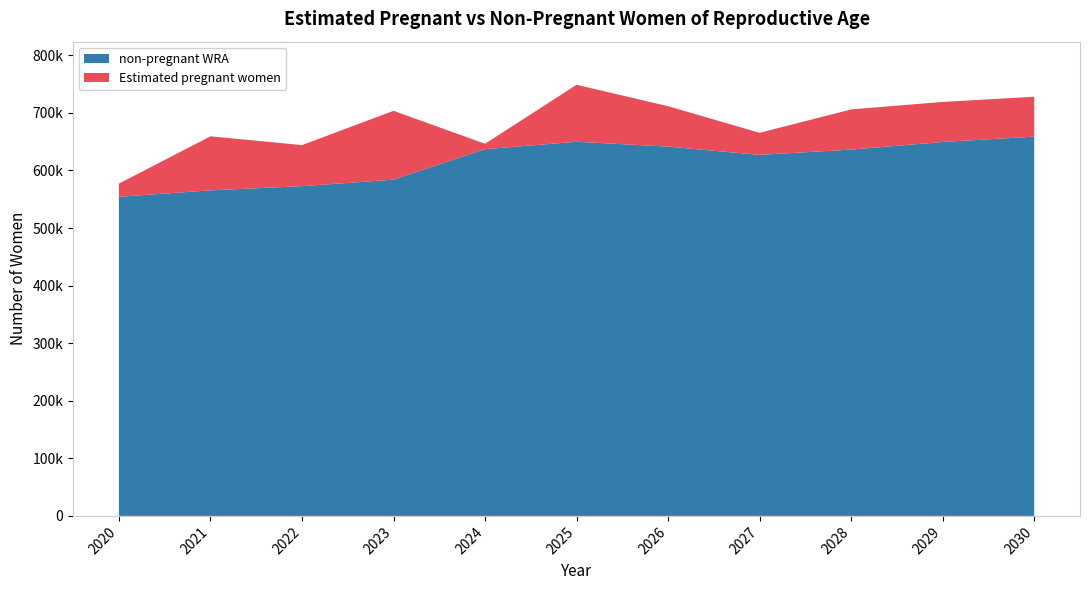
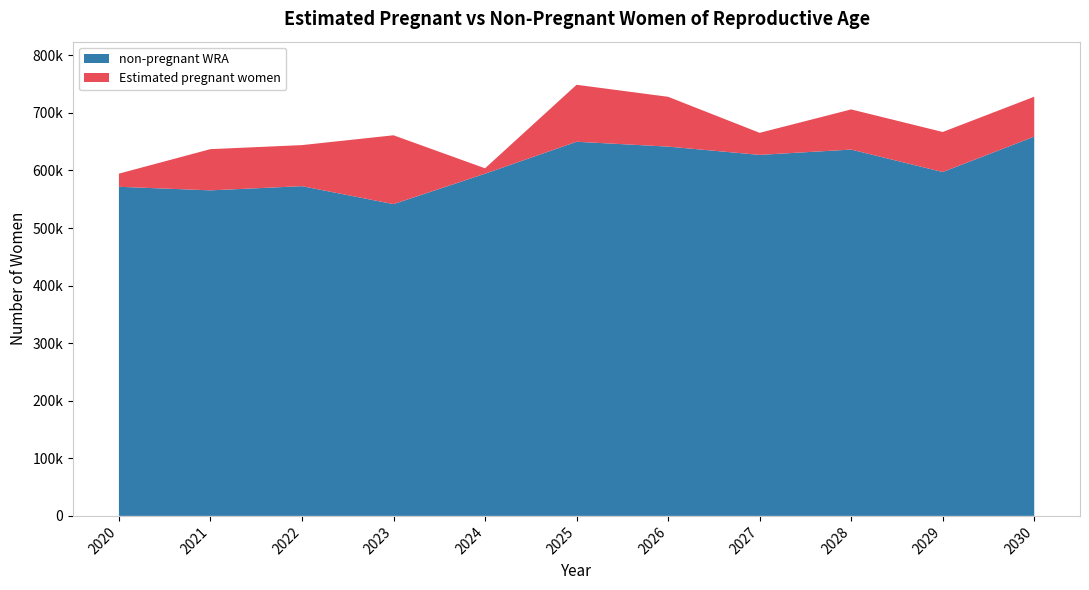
  {
    "non-pregnant WRA": {
-     "2020": 550000,
+     "2020": 570000,
      "2021": 570000,
      "2022": 570000,
-     "2023": 580000,
-     "2024": 640000,
+     "2023": 540000,
+     "2024": 590000,
      "2025": 650000,
      "2026": 640000,
      "2027": 630000,
      "2028": 640000,
-     "2029": 650000,
+     "2029": 600000,
      "2030": 660000
    },
    "Estimated pregnant women": {
      "2020": 20000,
-     "2021": 90000,
+     "2021": 70000,
      "2022": 70000,
      "2023": 120000,
      "2024": 10000,
      "2025": 100000,
-     "2026": 70000,
+     "2026": 90000,
      "2027": 40000,
      "2028": 70000,
      "2029": 70000,
      "2030": 70000
    }
  }
